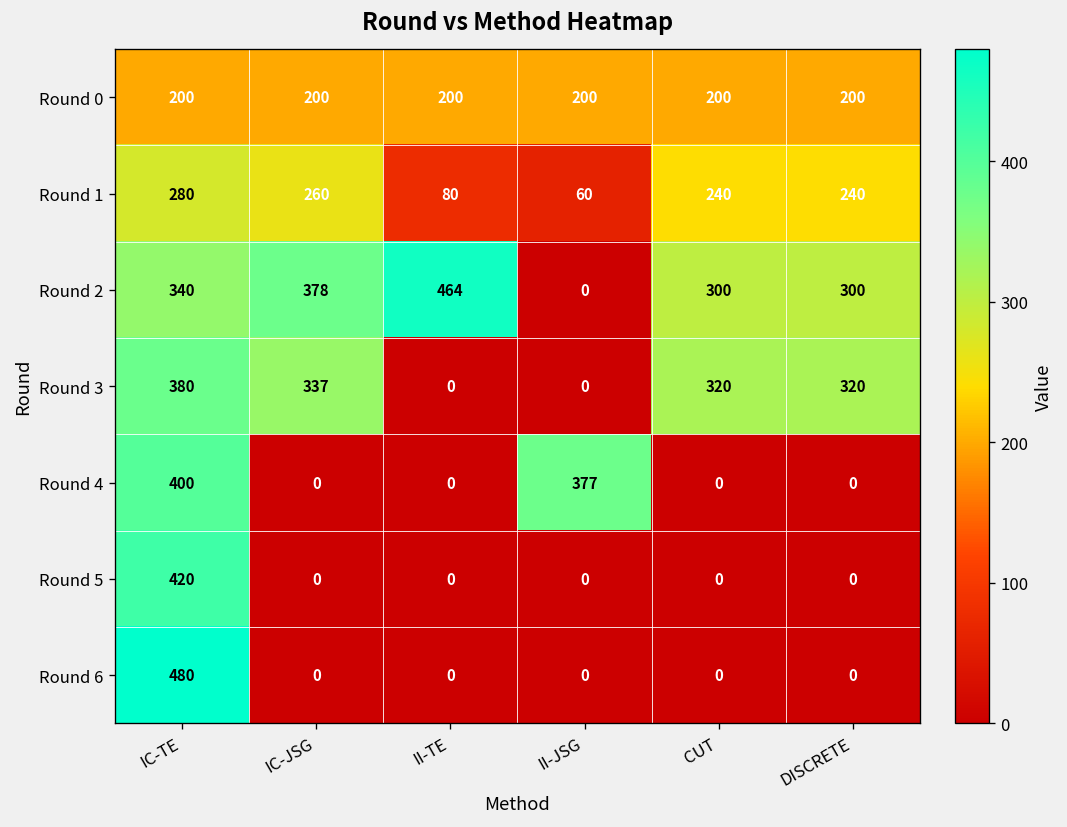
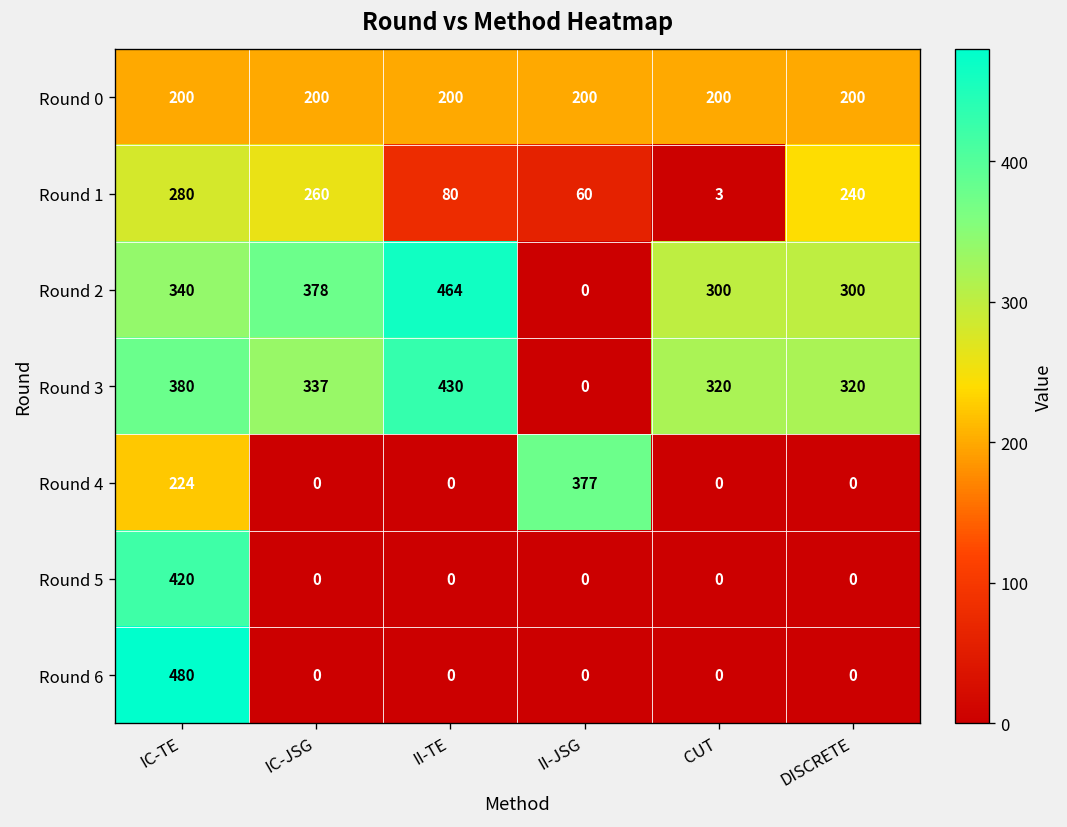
  {
    "Round 0": {
      "IC-TE": 200,
      "IC-JSG": 200,
      "II-TE": 200,
      "II-JSG": 200,
      "CUT": 200,
      "DISCRETE": 200
    },
    "Round 1": {
      "IC-TE": 280,
      "IC-JSG": 260,
      "II-TE": 80,
      "II-JSG": 60,
-     "CUT": 240,
+     "CUT": 3,
      "DISCRETE": 240
    },
    "Round 2": {
      "IC-TE": 340,
      "IC-JSG": 378,
      "II-TE": 464,
      "II-JSG": 0,
      "CUT": 300,
      "DISCRETE": 300
    },
    "Round 3": {
      "IC-TE": 380,
      "IC-JSG": 337,
-     "II-TE": 0,
+     "II-TE": 430,
      "II-JSG": 0,
      "CUT": 320,
      "DISCRETE": 320
    },
    "Round 4": {
-     "IC-TE": 400,
+     "IC-TE": 224,
      "IC-JSG": 0,
      "II-TE": 0,
      "II-JSG": 377,
      "CUT": 0,
      "DISCRETE": 0
    },
    "Round 5": {
      "IC-TE": 420,
      "IC-JSG": 0,
      "II-TE": 0,
      "II-JSG": 0,
      "CUT": 0,
      "DISCRETE": 0
    },
    "Round 6": {
      "IC-TE": 480,
      "IC-JSG": 0,
      "II-TE": 0,
      "II-JSG": 0,
      "CUT": 0,
      "DISCRETE": 0
    }
  }
